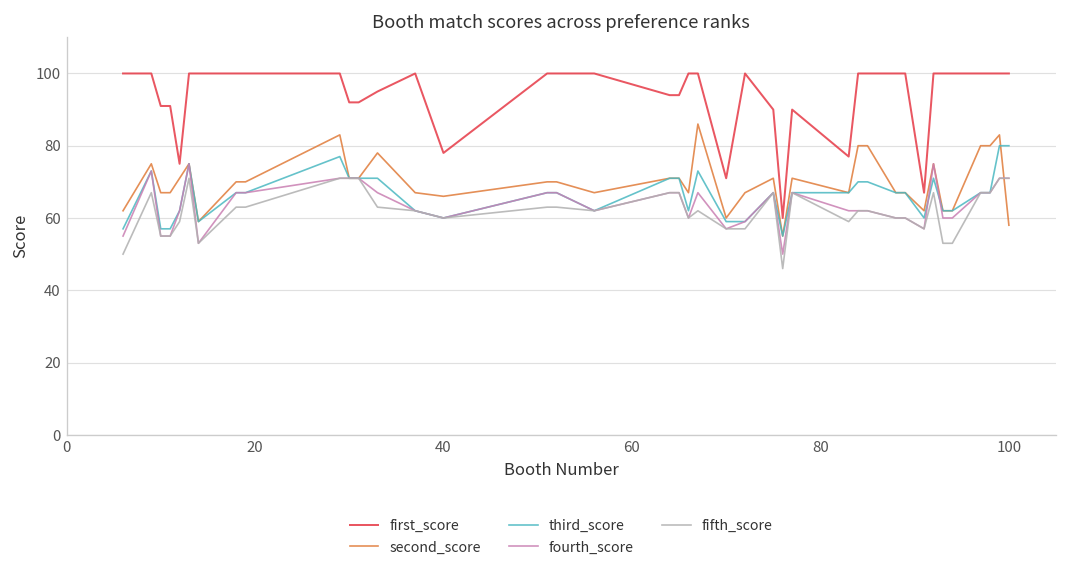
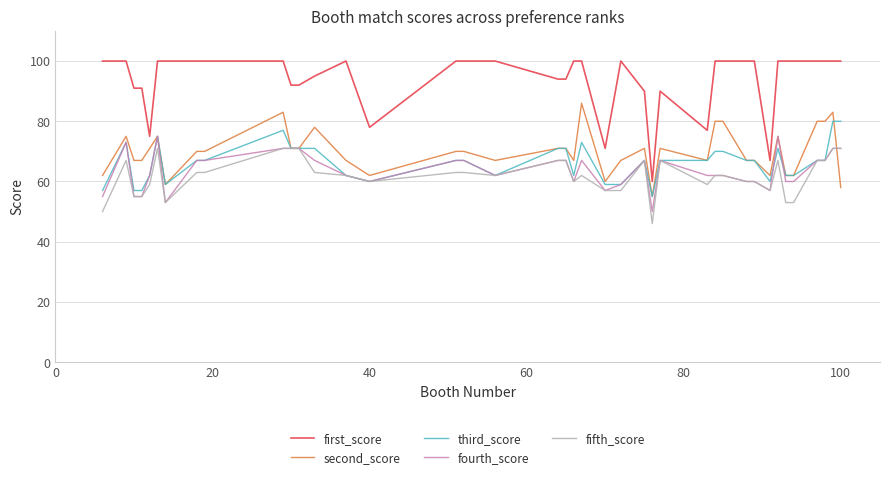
  {
    "first_score": {
      "40": 78,
      "100": 100
    },
    "second_score": {
-     "40": 66,
+     "40": 62,
      "100": 58
    },
    "third_score": {
      "100": 80
    }
  }
